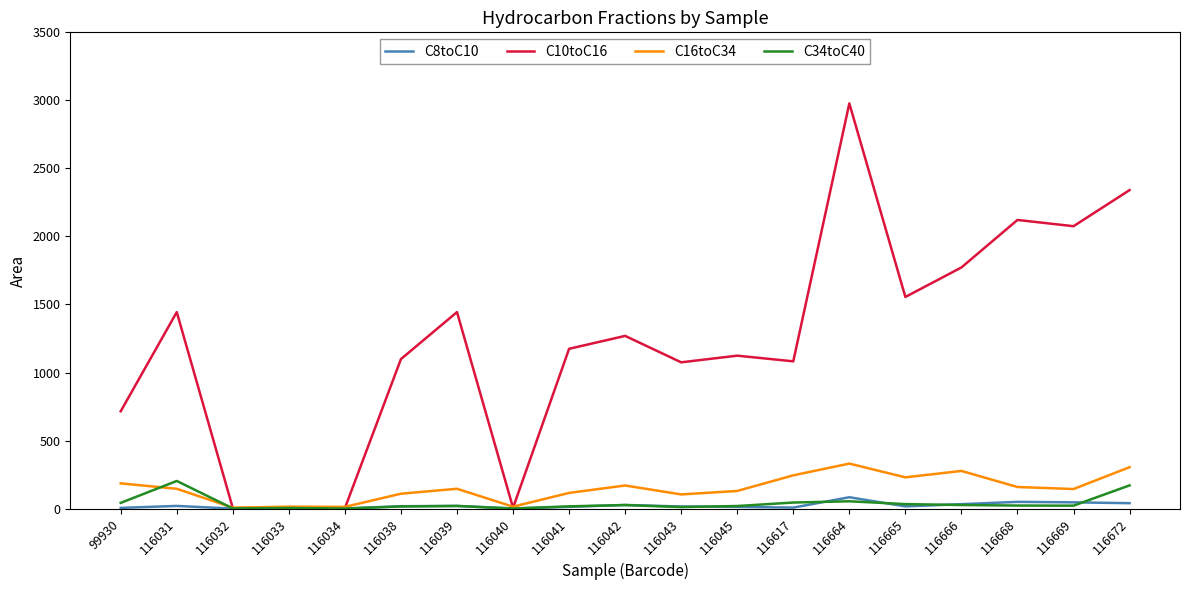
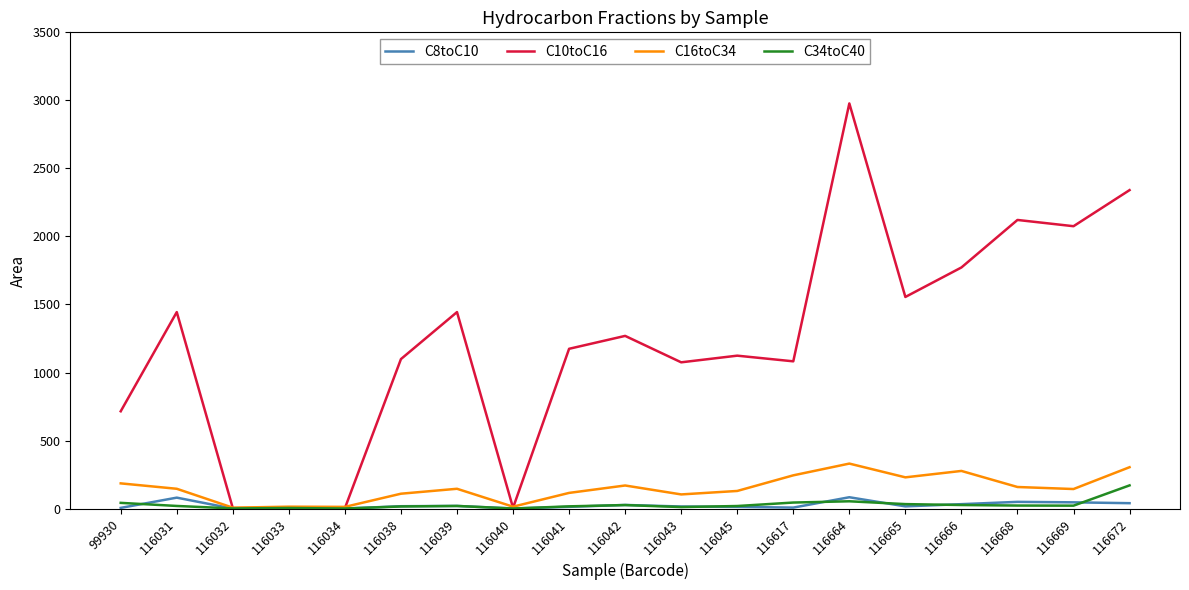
  {
    "C8toC10": {
      "99930": 10,
-     "116031": 20,
+     "116031": 80,
      "116617": 10,
      "116664": 80,
      "116668": 50,
      "116669": 50,
      "116672": 40
    },
    "C10toC16": {
      "99930": 720,
      "116031": 1440,
      "116038": 1100,
      "116039": 1440,
      "116041": 1170,
      "116042": 1270,
      "116043": 1080,
      "116045": 1120,
      "116617": 1080,
      "116664": 2980,
      "116665": 1560,
      "116666": 1770,
      "116668": 2120,
      "116669": 2080,
      "116672": 2340
    },
    "C16toC34": {
      "99930": 190,
      "116031": 150,
      "116038": 110,
      "116039": 150,
      "116041": 120,
      "116042": 170,
      "116043": 100,
      "116045": 130,
      "116617": 240,
      "116664": 330,
      "116665": 230,
      "116666": 280,
      "116668": 160,
      "116669": 140,
      "116672": 300
    },
    "C34toC40": {
      "99930": 40,
-     "116031": 200,
+     "116031": 20,
      "116617": 40,
      "116664": 50,
      "116668": 20,
      "116669": 20,
      "116672": 170
    }
  }
